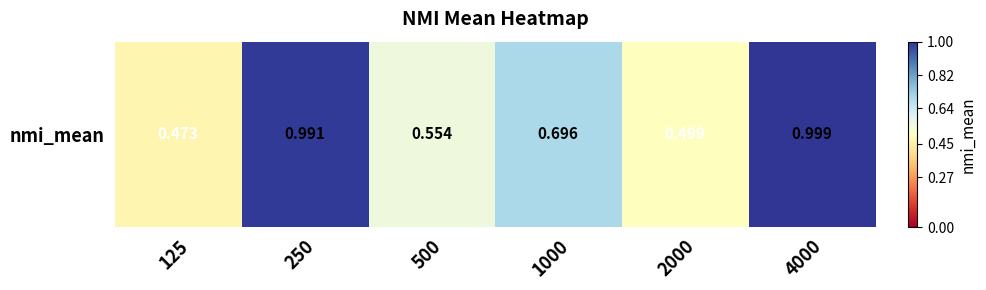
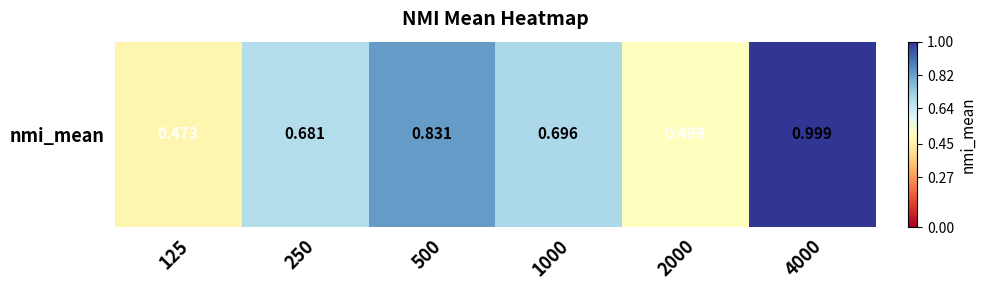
  {
    "nmi_mean": {
      "125": 0.473,
-     "250": 0.991,
-     "500": 0.554,
+     "250": 0.681,
+     "500": 0.831,
      "1000": 0.696,
      "2000": 0.499,
      "4000": 0.999
    }
  }
